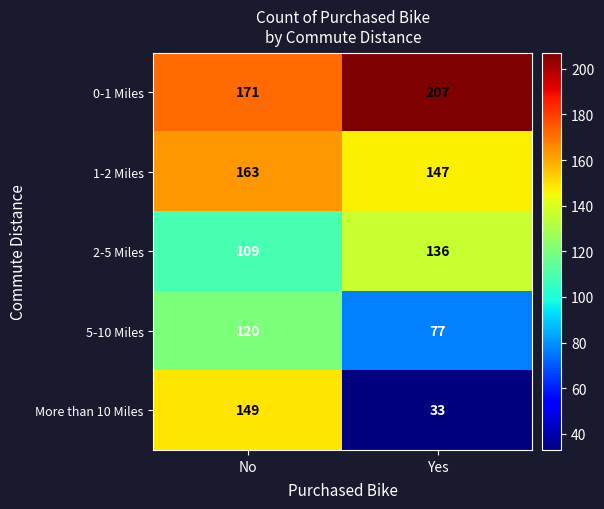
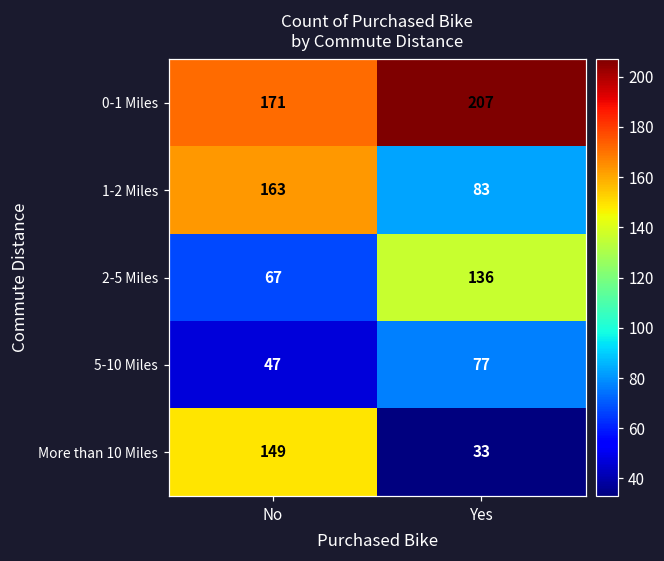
  {
    "0-1 Miles": {
      "No": 171,
      "Yes": 207
    },
    "1-2 Miles": {
      "No": 163,
-     "Yes": 147
+     "Yes": 83
    },
    "2-5 Miles": {
-     "No": 109,
+     "No": 67,
      "Yes": 136
    },
    "5-10 Miles": {
-     "No": 120,
+     "No": 47,
      "Yes": 77
    },
    "More than 10 Miles": {
      "No": 149,
      "Yes": 33
    }
  }
